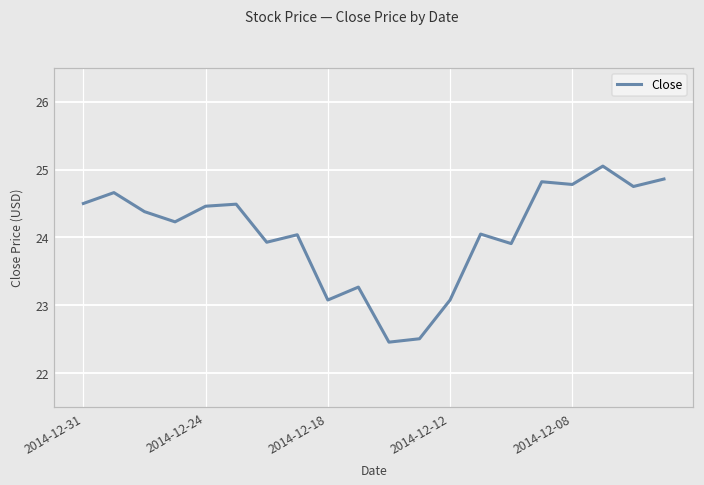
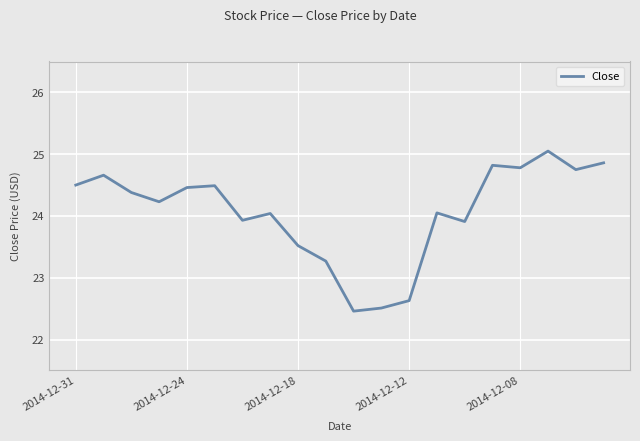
  {
    "2014-12-31": 24.5,
    "2014-12-24": 24.5,
-   "2014-12-18": 23.1,
-   "2014-12-12": 23.1,
+   "2014-12-18": 23.5,
+   "2014-12-12": 22.6,
    "2014-12-08": 24.8
  }
